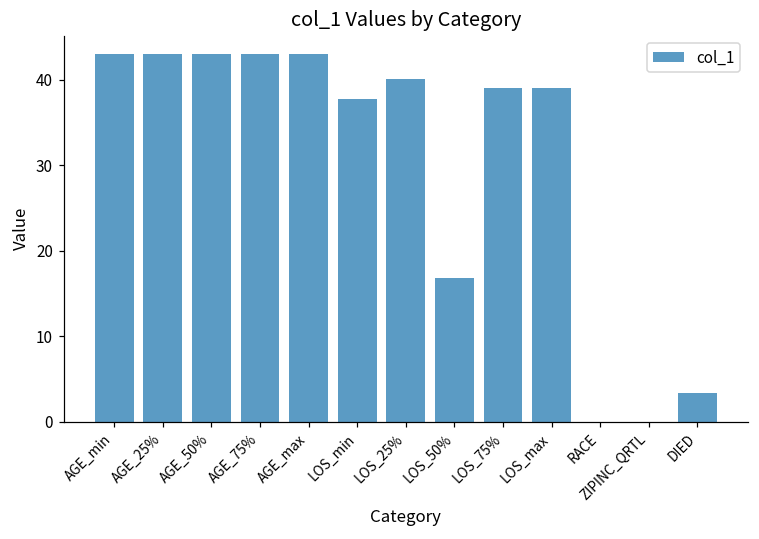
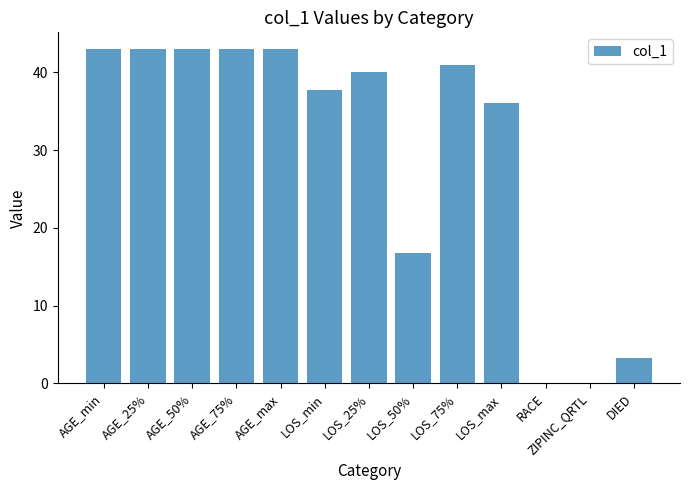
  {
    "AGE_min": 43,
    "AGE_25%": 43,
    "AGE_50%": 43,
    "AGE_75%": 43,
    "AGE_max": 43,
    "LOS_min": 38,
    "LOS_25%": 40,
    "LOS_50%": 17,
-   "LOS_75%": 39,
-   "LOS_max": 39,
+   "LOS_75%": 41,
+   "LOS_max": 36,
    "RACE": 0,
    "ZIPINC_QRTL": 0,
    "DIED": 3
  }
